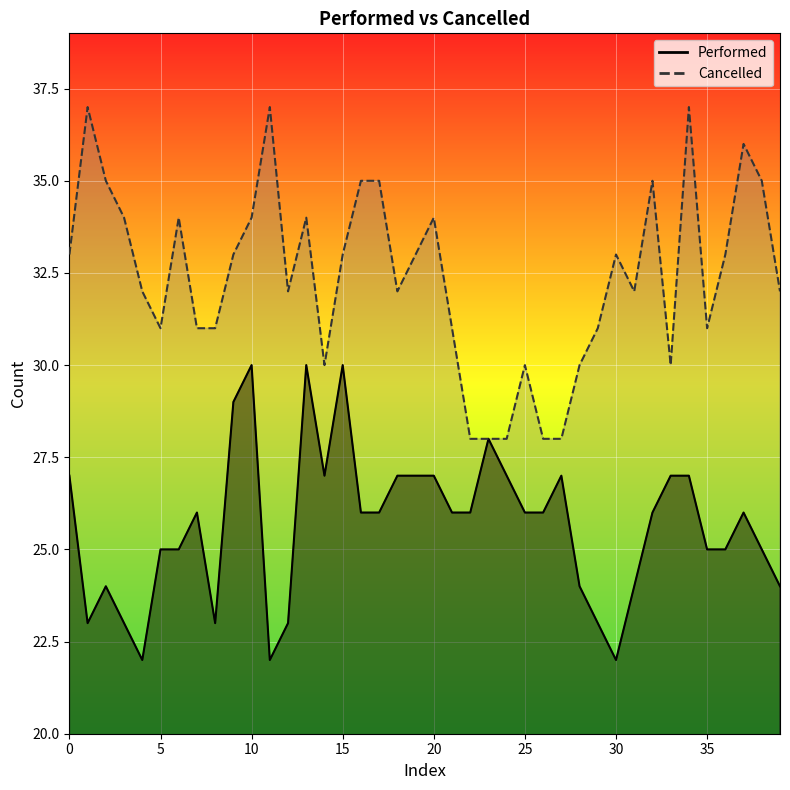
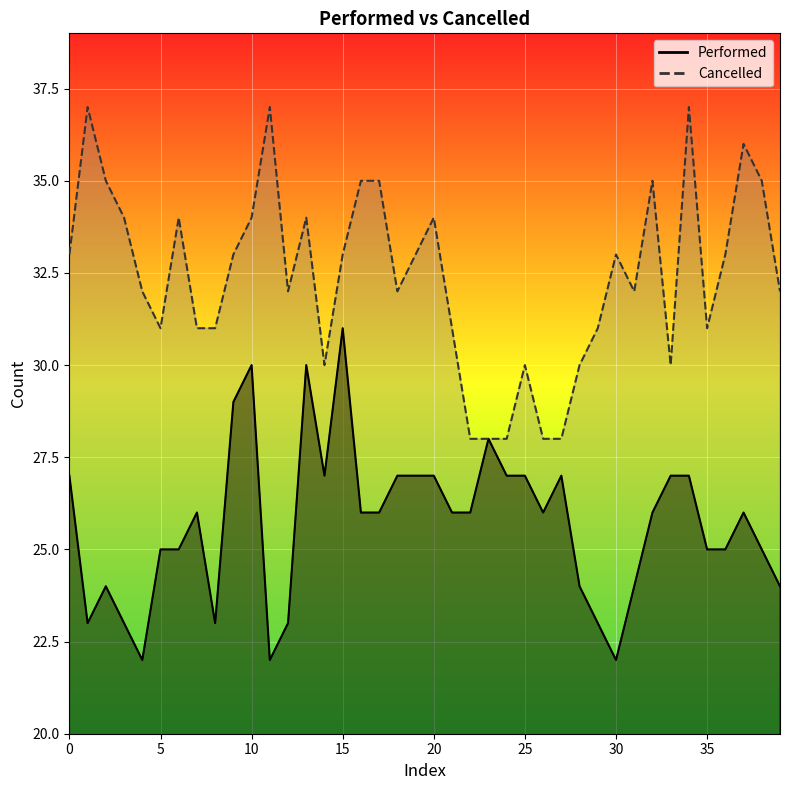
  {
    "Performed": {
      "0": 27,
      "5": 25,
      "10": 30,
-     "15": 30,
+     "15": 31,
      "20": 27,
-     "25": 26,
+     "25": 27,
      "30": 22,
      "35": 25
    }
  }
